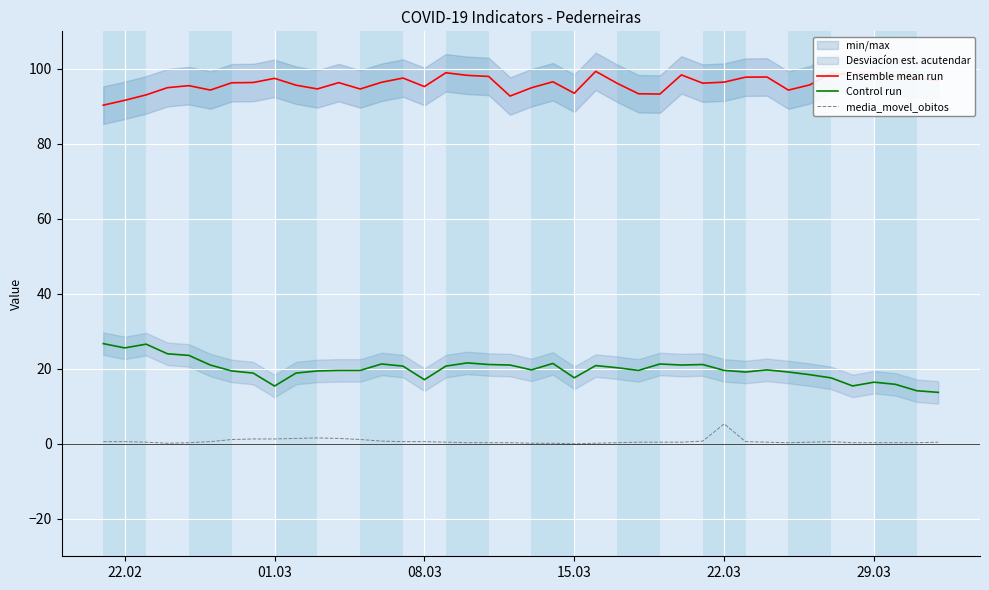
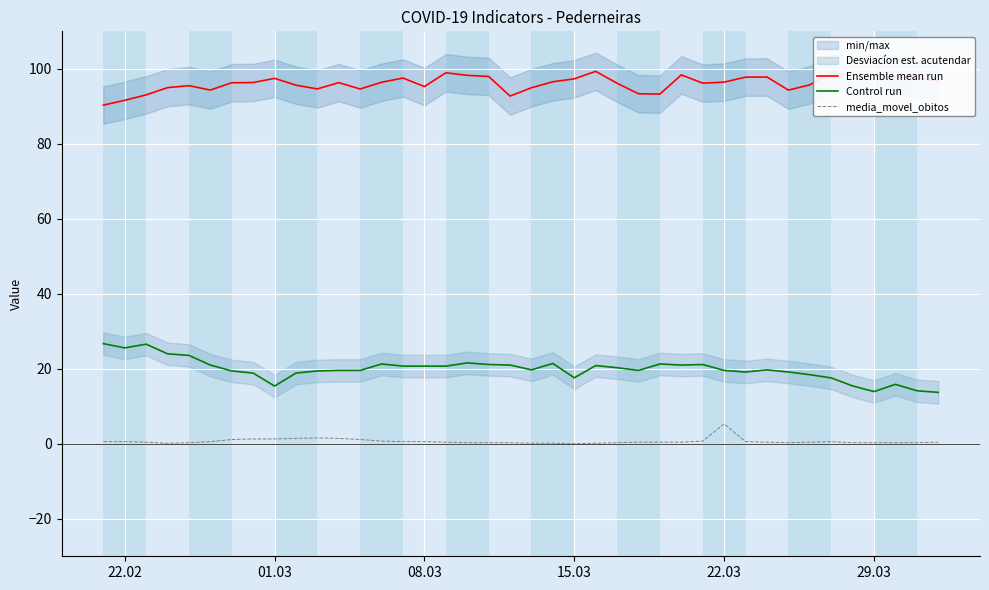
  {
    "Ensemble mean run": {
      "22.02": 92,
      "01.03": 97,
      "08.03": 95,
-     "15.03": 93,
+     "15.03": 97,
      "22.03": 96
    },
    "Control run": {
      "22.02": 26,
      "01.03": 15,
-     "08.03": 17,
+     "08.03": 21,
      "15.03": 18,
      "22.03": 20,
-     "29.03": 16
+     "29.03": 14
    },
    "media_movel_obitos": {
      "22.02": 1,
      "01.03": 1,
      "08.03": 1,
      "15.03": 0,
      "22.03": 5,
      "29.03": 0
    }
  }
